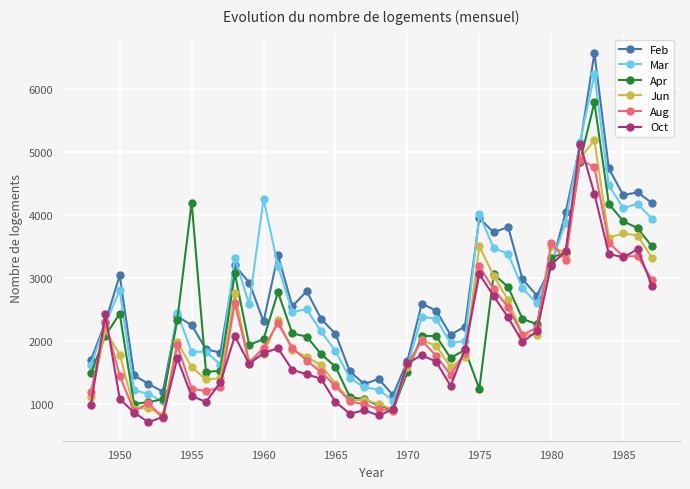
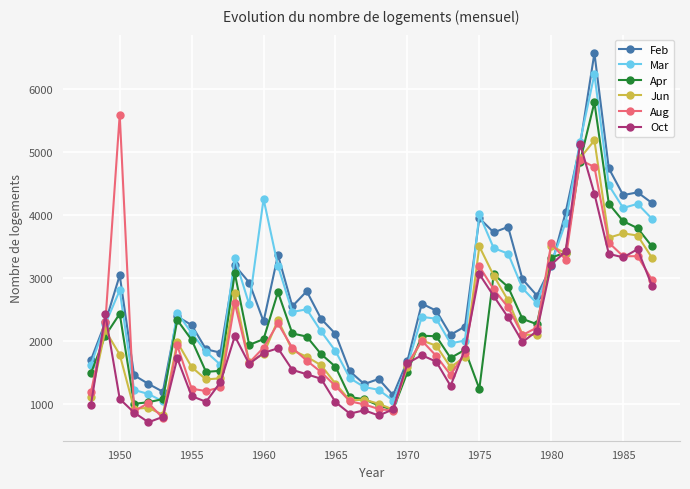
  {
    "Feb": {
      "1950": 3000,
      "1955": 2200,
      "1960": 2300,
      "1965": 2100,
      "1975": 4000,
      "1985": 4300
    },
    "Mar": {
      "1950": 2800,
-     "1955": 1800,
+     "1955": 2100,
      "1960": 4300,
      "1965": 1800,
      "1975": 4000,
      "1985": 4100
    },
    "Apr": {
      "1950": 2400,
-     "1955": 4200,
+     "1955": 2000,
      "1960": 2000,
      "1965": 1600,
      "1970": 1500,
      "1975": 1200,
      "1980": 3300,
      "1985": 3900
    },
    "Jun": {
      "1950": 1800,
      "1955": 1600,
      "1975": 3500,
      "1985": 3700
    },
    "Aug": {
-     "1950": 1400,
+     "1950": 5600,
      "1955": 1200,
      "1960": 1900,
      "1975": 3200
    },
    "Oct": {
      "1950": 1100,
      "1955": 1100,
      "1965": 1000,
      "1975": 3100
    }
  }
